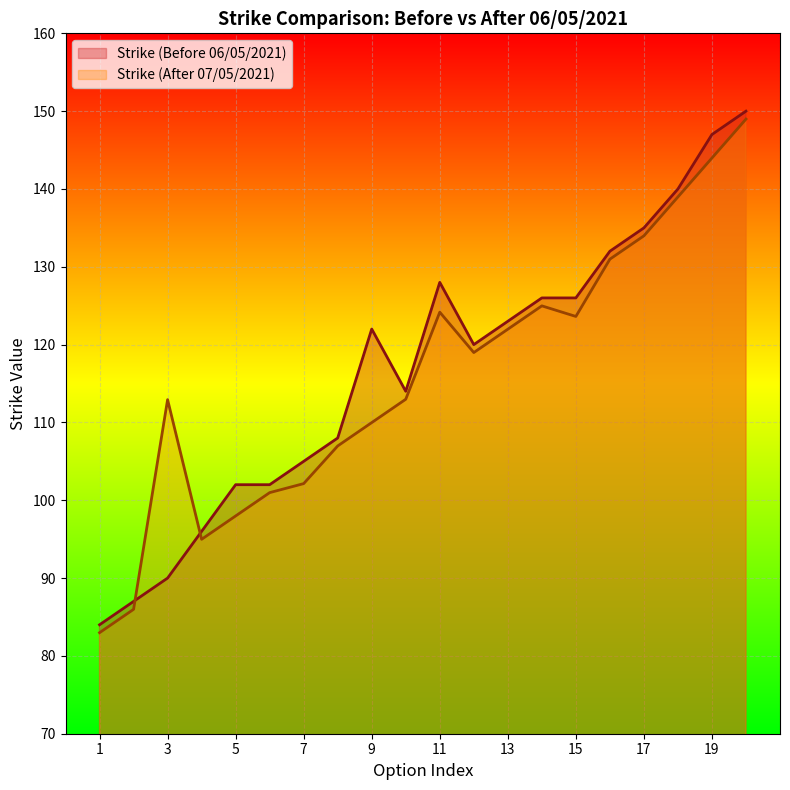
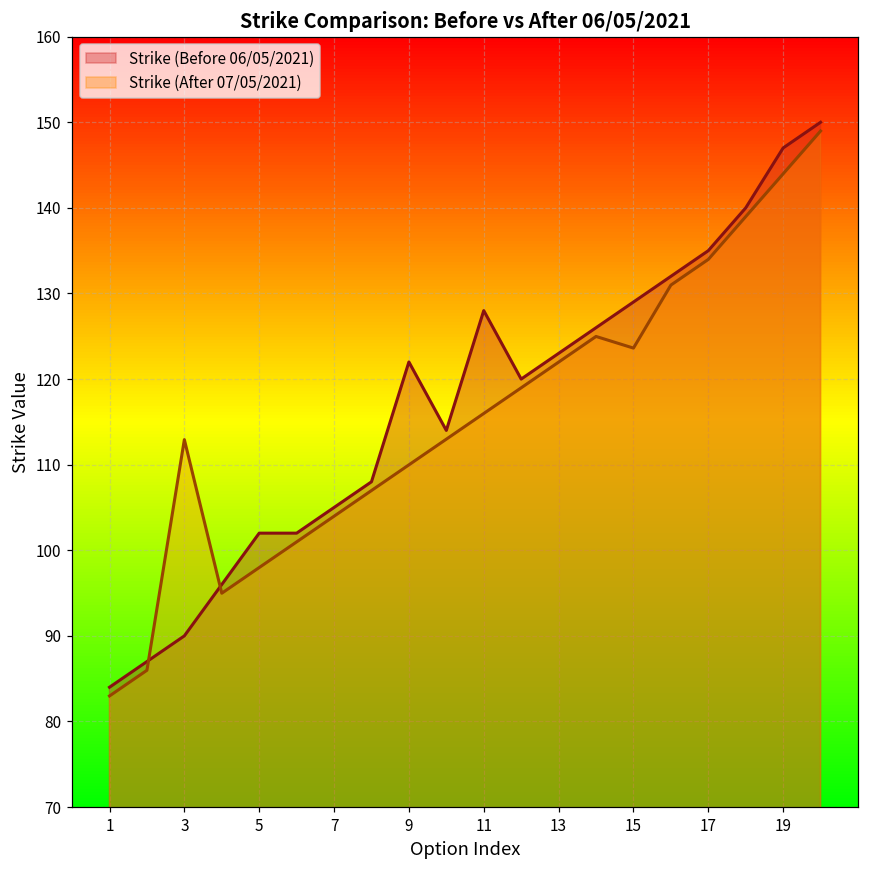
  {
    "Strike (Before 06/05/2021)": {
      "1": 84,
      "3": 90,
      "5": 102,
      "7": 105,
      "9": 122,
      "11": 128,
      "13": 123,
-     "15": 126,
+     "15": 129,
      "17": 135,
      "19": 147
    },
    "Strike (After 07/05/2021)": {
      "1": 83,
      "3": 113,
      "5": 98,
-     "7": 102,
+     "7": 104,
      "9": 110,
-     "11": 124,
+     "11": 116,
      "13": 122,
      "15": 124,
      "17": 134,
      "19": 144
    }
  }
